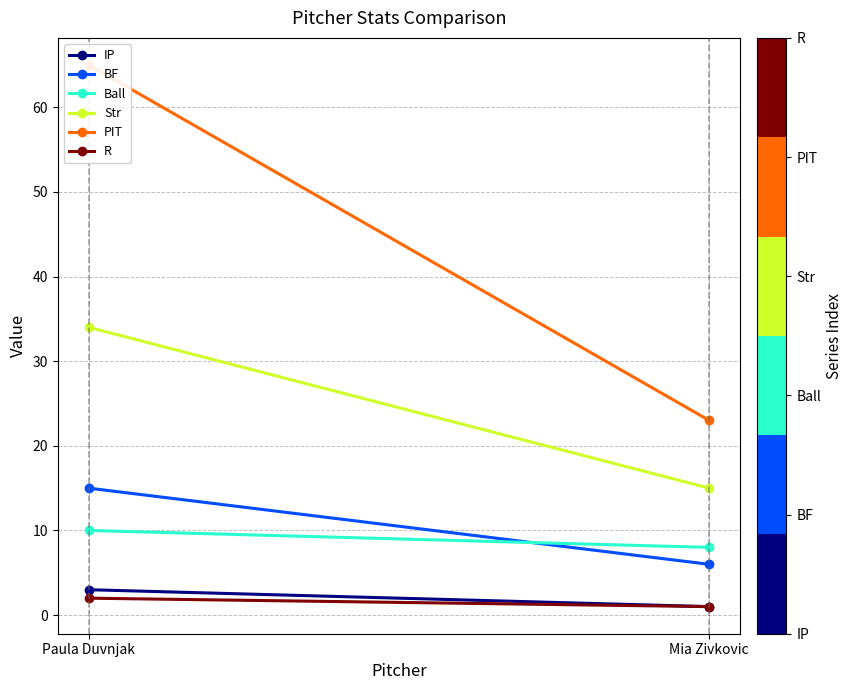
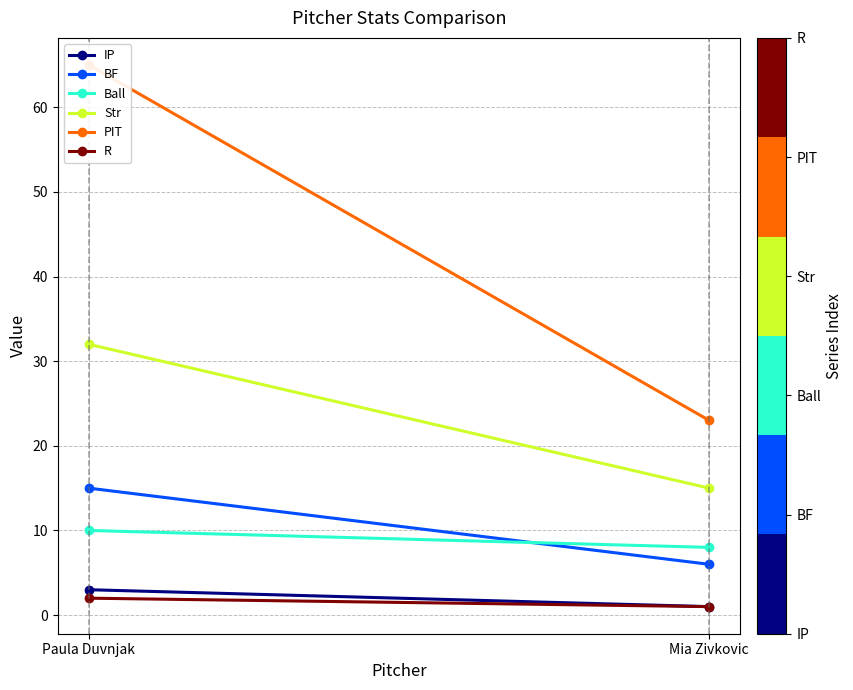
  {
    "IP": {
      "Paula Duvnjak": 3
    },
    "BF": {
      "Paula Duvnjak": 15,
      "Mia Zivkovic": 6
    },
    "Ball": {
      "Paula Duvnjak": 10,
      "Mia Zivkovic": 8
    },
    "Str": {
-     "Paula Duvnjak": 34,
+     "Paula Duvnjak": 32,
      "Mia Zivkovic": 15
    },
    "PIT": {
      "Mia Zivkovic": 23
    },
    "R": {
      "Paula Duvnjak": 2
    }
  }
